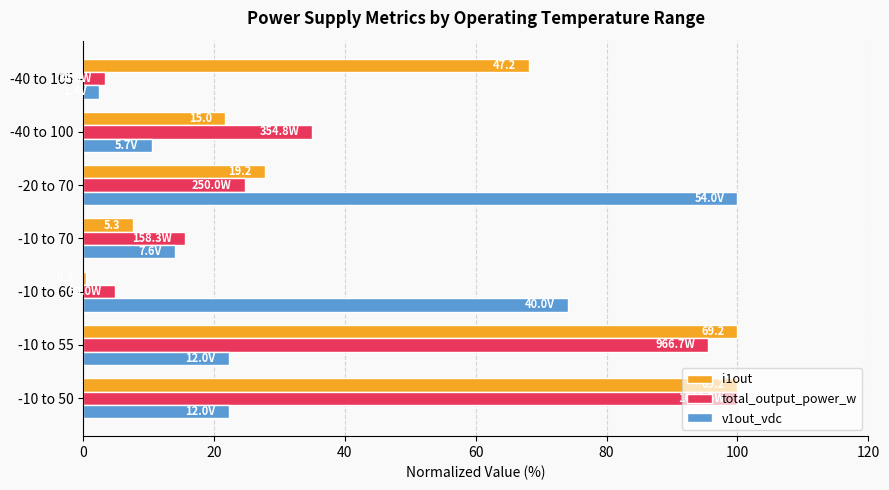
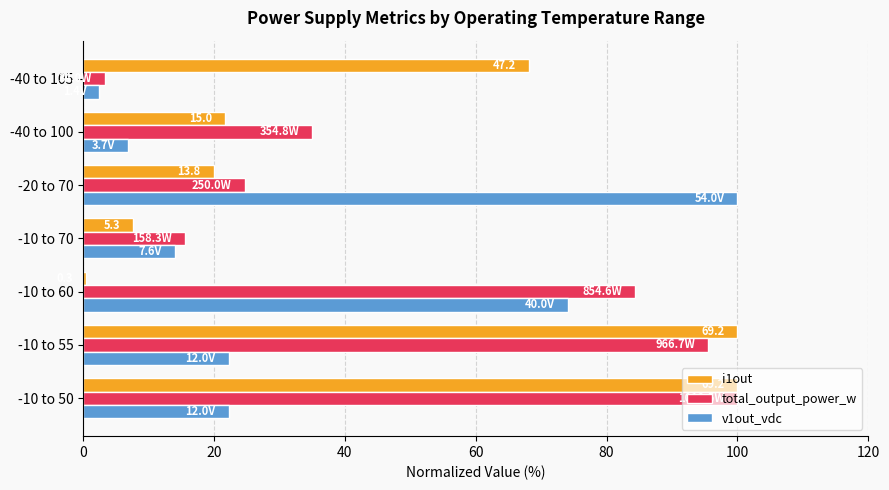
  {
    "i1out": {
-     "-20 to 70": "19.2"
+     "-20 to 70": "13.8"
    },
    "total_output_power_w": {
      "-40 to 105": "3",
-     "-10 to 60": "5"
+     "-10 to 60": "84"
    },
    "v1out_vdc": {
-     "-40 to 100": "5.7V"
+     "-40 to 100": "3.7V"
    }
  }
